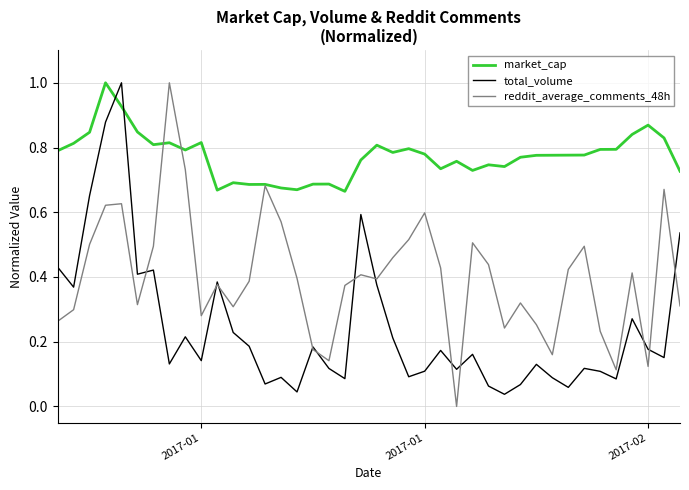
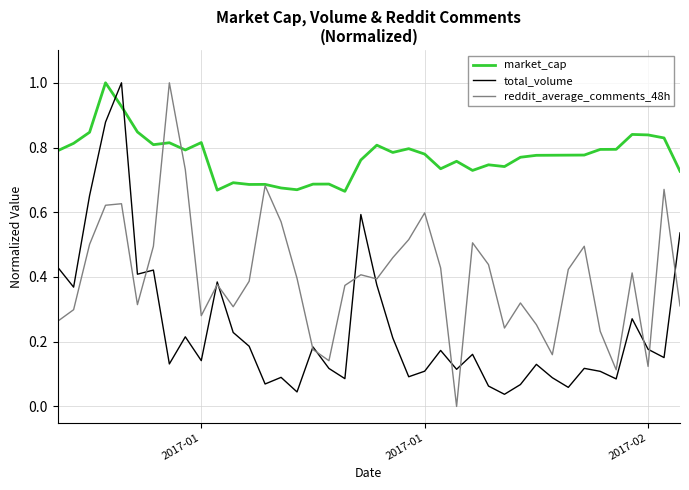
  {
    "market_cap": {
-     "2017-02": 0.87
+     "2017-02": 0.84
    },
    "total_volume": {
      "2017-02": 0.18
    },
    "reddit_average_comments_48h": {
      "2017-02": 0.12
    }
  }
